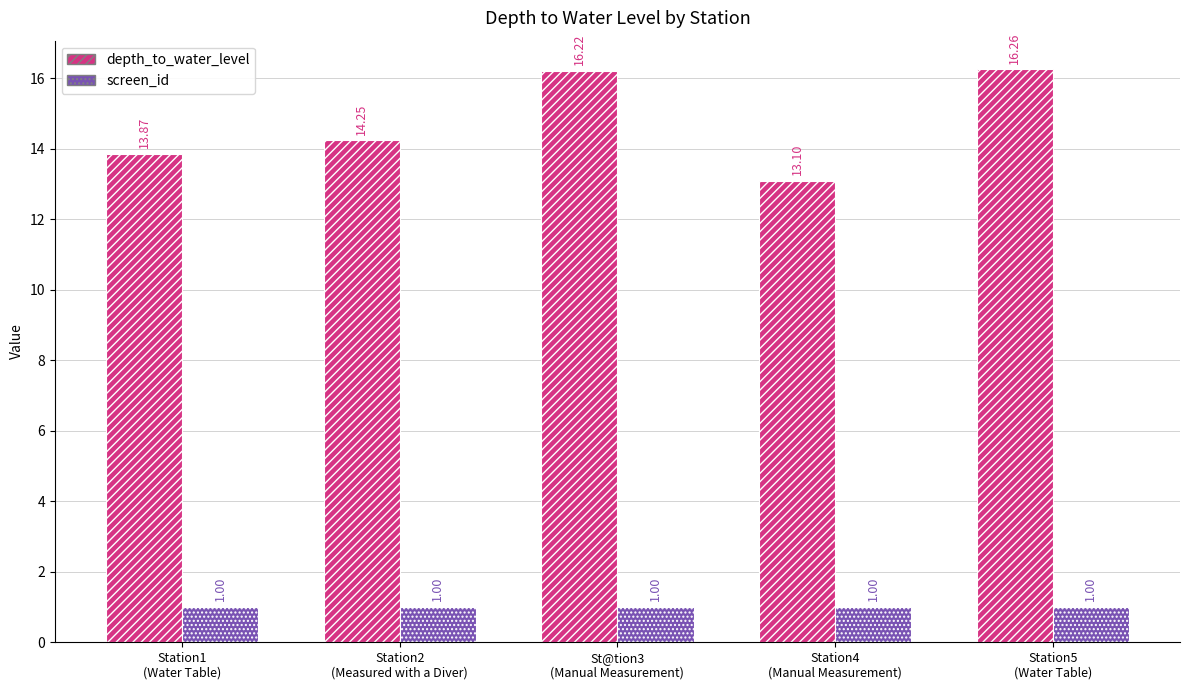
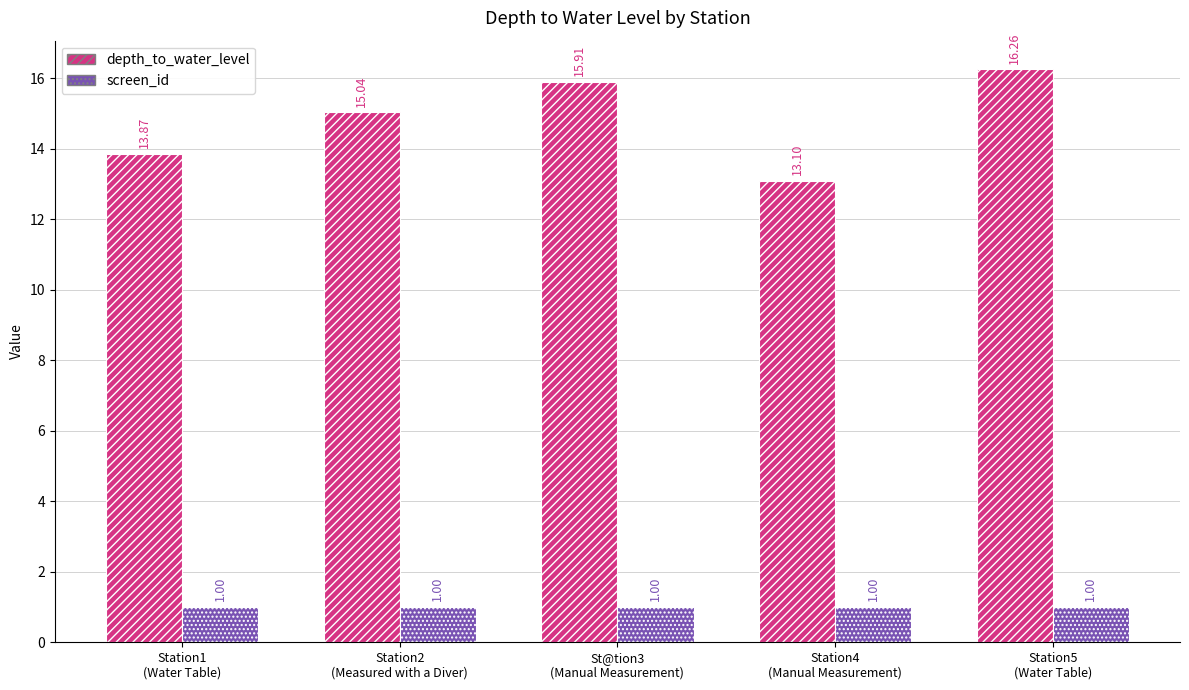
  {
    "depth_to_water_level": {
      "Station1 (Water Table)": 13.87,
-     "Station2 (Measured with a Diver)": 14.25,
-     "St@tion3 (Manual Measurement)": 16.22,
+     "Station2 (Measured with a Diver)": 15.04,
+     "St@tion3 (Manual Measurement)": 15.91,
      "Station4 (Manual Measurement)": 13.10,
      "Station5 (Water Table)": 16.26
    },
    "screen_id": {
      "Station1 (Water Table)": 1.00,
      "Station2 (Measured with a Diver)": 1.00,
      "St@tion3 (Manual Measurement)": 1.00,
      "Station4 (Manual Measurement)": 1.00,
      "Station5 (Water Table)": 1.00
    }
  }
